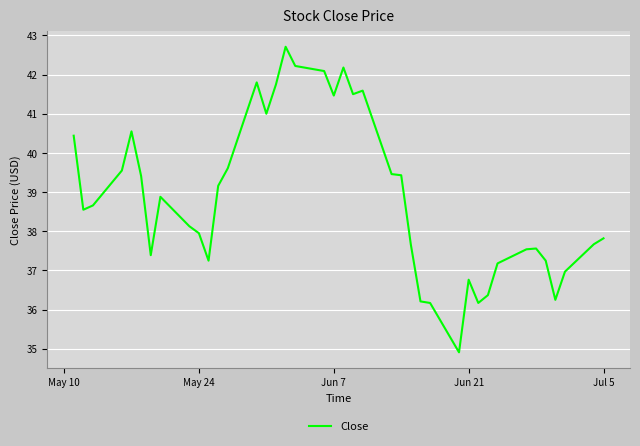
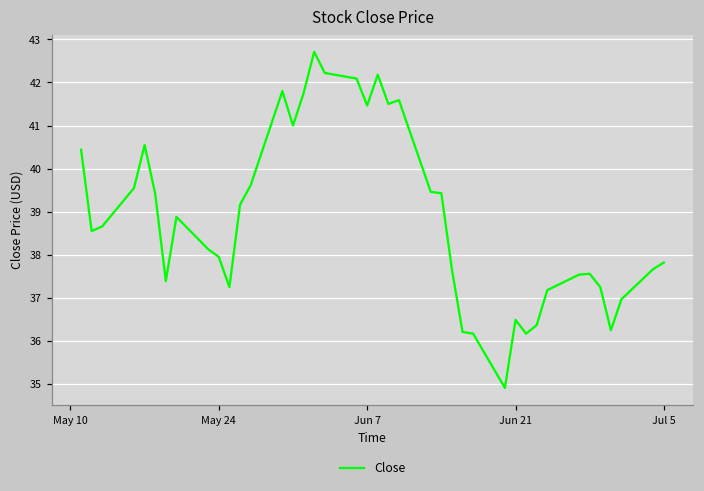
  {
    "May 24": 38.0,
    "Jun 7": 41.5,
-   "Jun 21": 36.8,
+   "Jun 21": 36.5,
    "Jul 5": 37.8
  }
